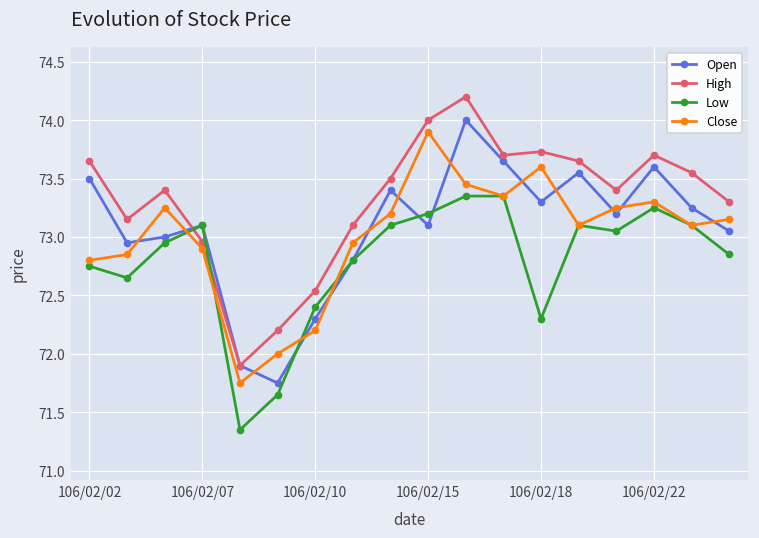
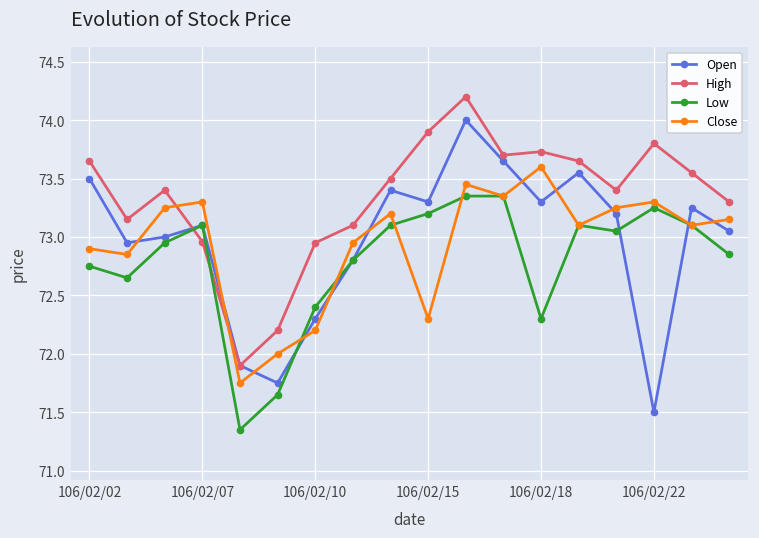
  {
    "Open": {
      "106/02/02": 73.5,
      "106/02/10": 72.3,
-     "106/02/15": 73.1,
+     "106/02/15": 73.3,
      "106/02/18": 73.3,
-     "106/02/22": 73.6
+     "106/02/22": 71.5
    },
    "High": {
      "106/02/02": 73.65,
      "106/02/07": 72.96,
-     "106/02/10": 72.54,
-     "106/02/15": 74.0,
+     "106/02/10": 72.95,
+     "106/02/15": 73.9,
      "106/02/18": 73.73,
-     "106/02/22": 73.7
+     "106/02/22": 73.8
    },
    "Low": {
      "106/02/02": 72.75,
      "106/02/10": 72.40,
      "106/02/15": 73.20,
      "106/02/18": 72.30,
      "106/02/22": 73.25
    },
    "Close": {
-     "106/02/02": 72.8,
-     "106/02/07": 72.9,
+     "106/02/02": 72.9,
+     "106/02/07": 73.3,
      "106/02/10": 72.2,
-     "106/02/15": 73.9,
+     "106/02/15": 72.3,
      "106/02/18": 73.6,
      "106/02/22": 73.3
    }
  }
